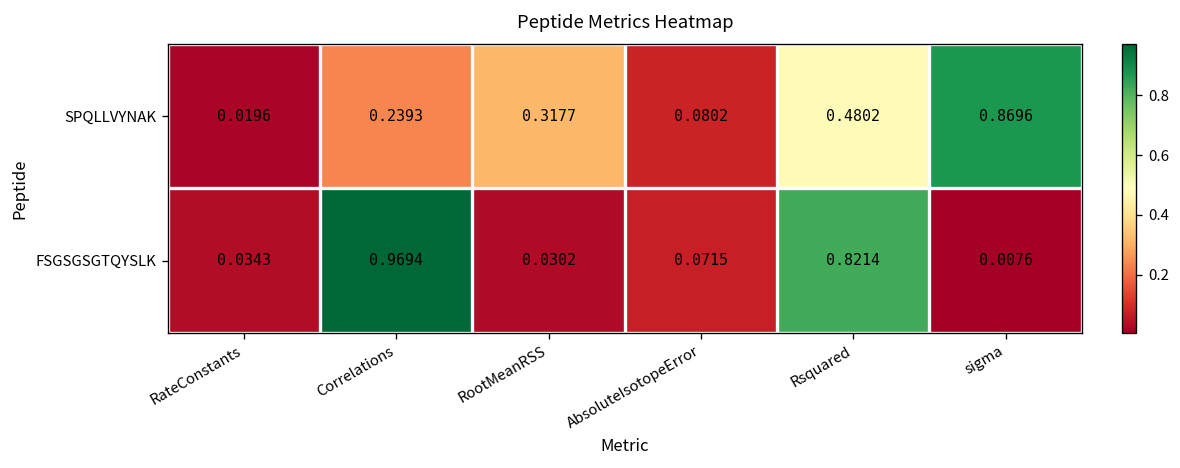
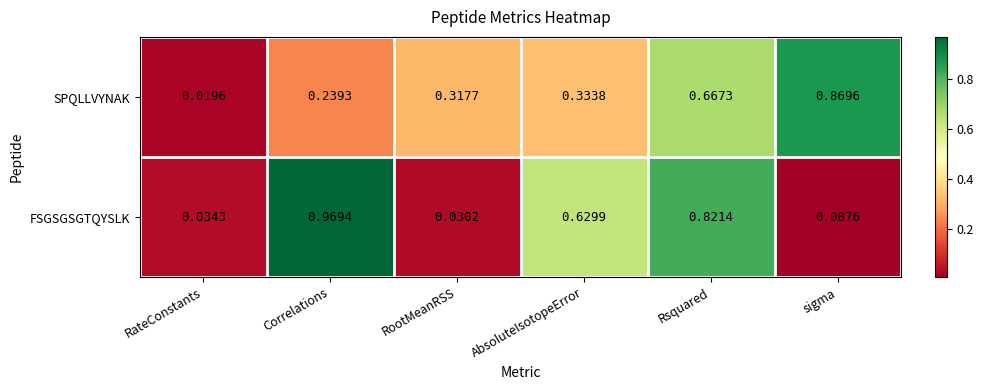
  {
    "SPQLLVYNAK": {
      "RateConstants": 0.0196,
      "Correlations": 0.2393,
      "RootMeanRSS": 0.3177,
-     "AbsoluteIsotopeError": 0.0802,
-     "Rsquared": 0.4802,
+     "AbsoluteIsotopeError": 0.3338,
+     "Rsquared": 0.6673,
      "sigma": 0.8696
    },
    "FSGSGSGTQYSLK": {
      "RateConstants": 0.0343,
      "Correlations": 0.9694,
      "RootMeanRSS": 0.0302,
-     "AbsoluteIsotopeError": 0.0715,
+     "AbsoluteIsotopeError": 0.6299,
      "Rsquared": 0.8214,
      "sigma": 0.0076
    }
  }
